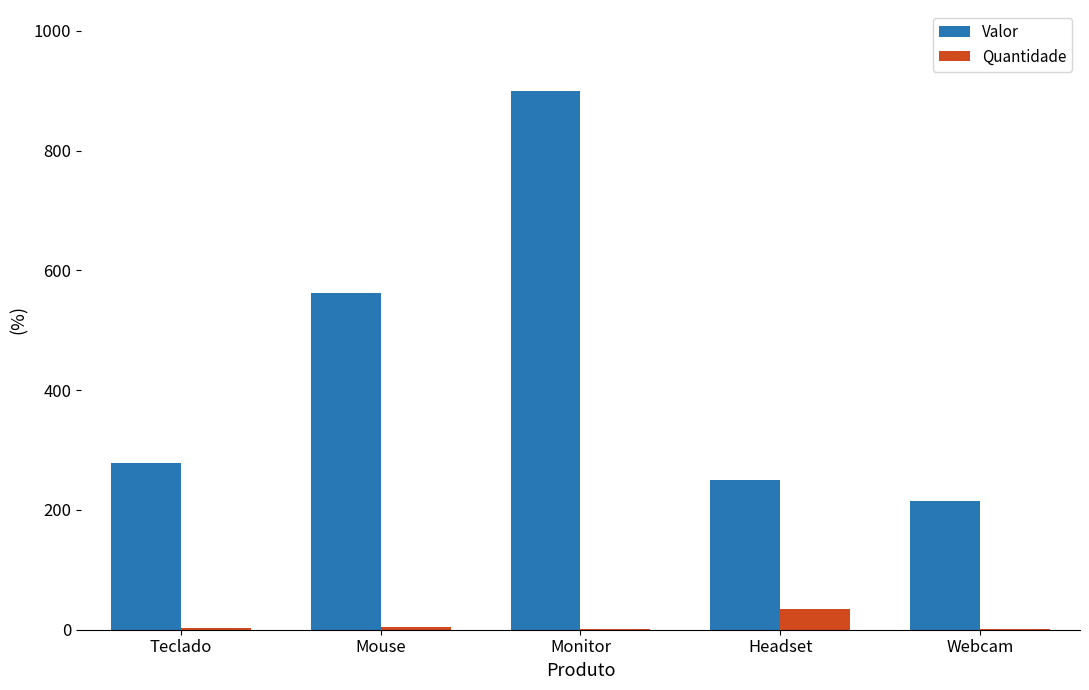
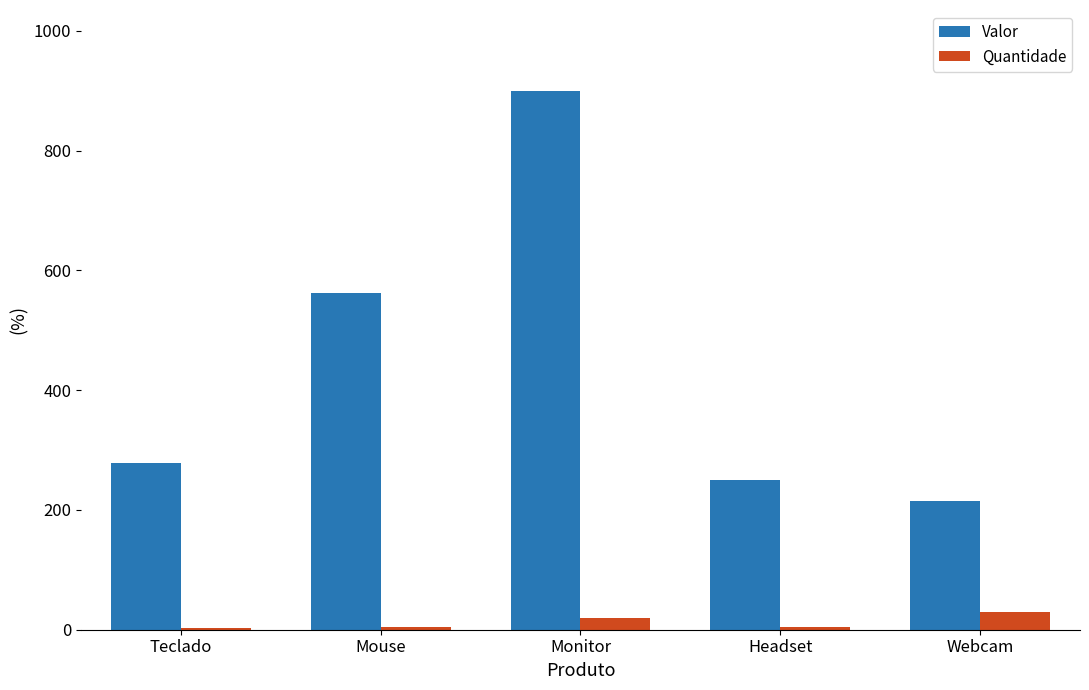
  {
    "Valor": {
      "Teclado": 280,
      "Mouse": 560,
      "Monitor": 900,
      "Headset": 250,
      "Webcam": 220
    },
    "Quantidade": {
      "Mouse": 10,
-     "Monitor": 0,
-     "Headset": 30,
-     "Webcam": 0
+     "Monitor": 20,
+     "Headset": 0,
+     "Webcam": 30
    }
  }
